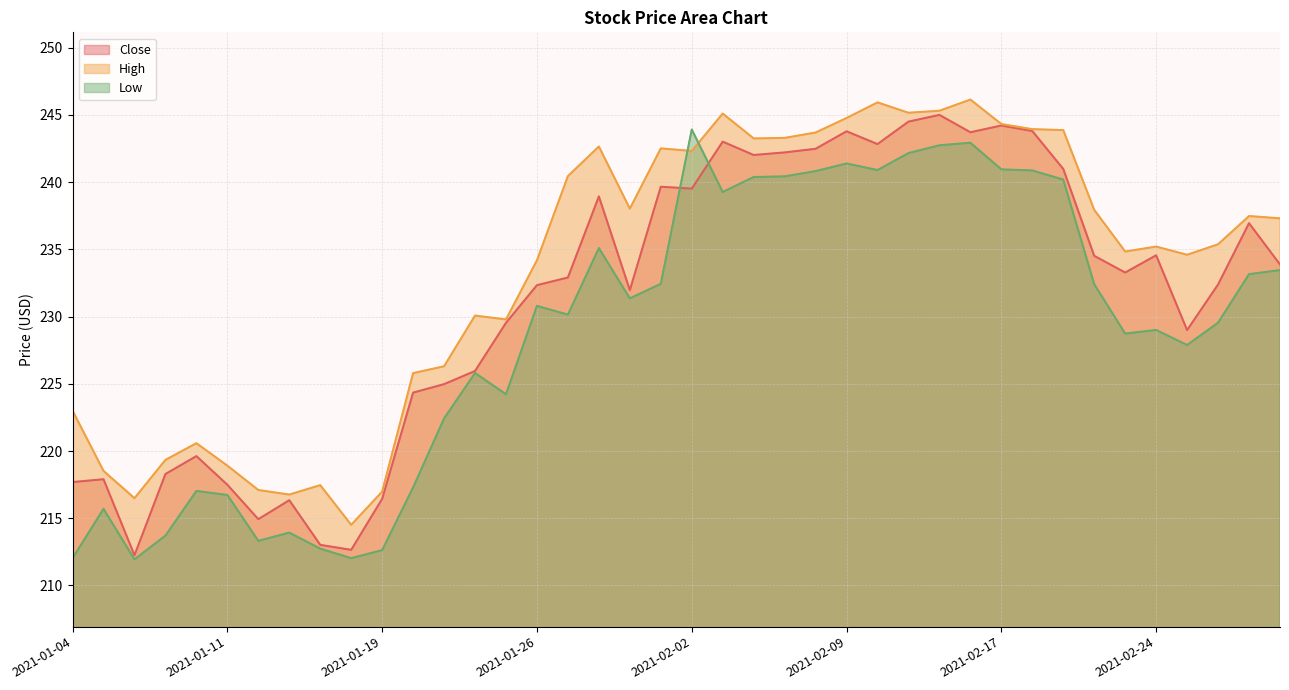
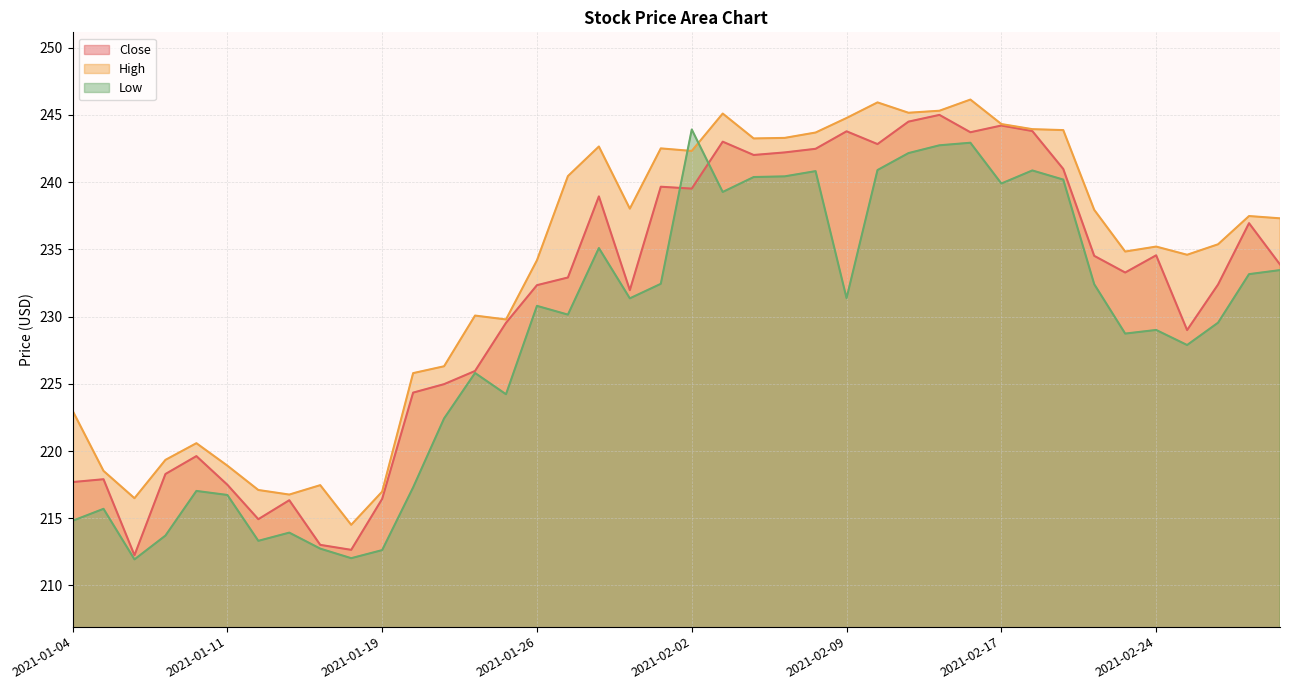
  {
    "Low": {
-     "2021-01-04": 212.0,
+     "2021-01-04": 214.8,
      "2021-01-11": 216.7,
      "2021-01-19": 212.6,
      "2021-01-26": 230.8,
      "2021-02-02": 243.9,
-     "2021-02-09": 241.4,
-     "2021-02-17": 240.9,
+     "2021-02-09": 231.4,
+     "2021-02-17": 239.9,
      "2021-02-24": 229.0
    }
  }
